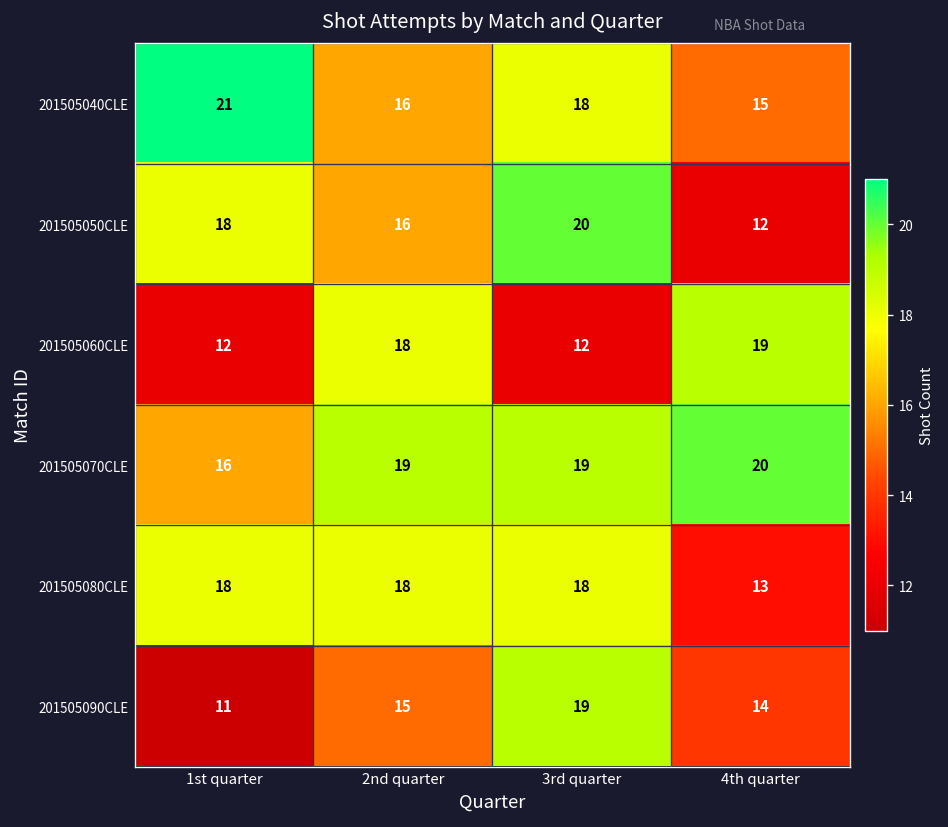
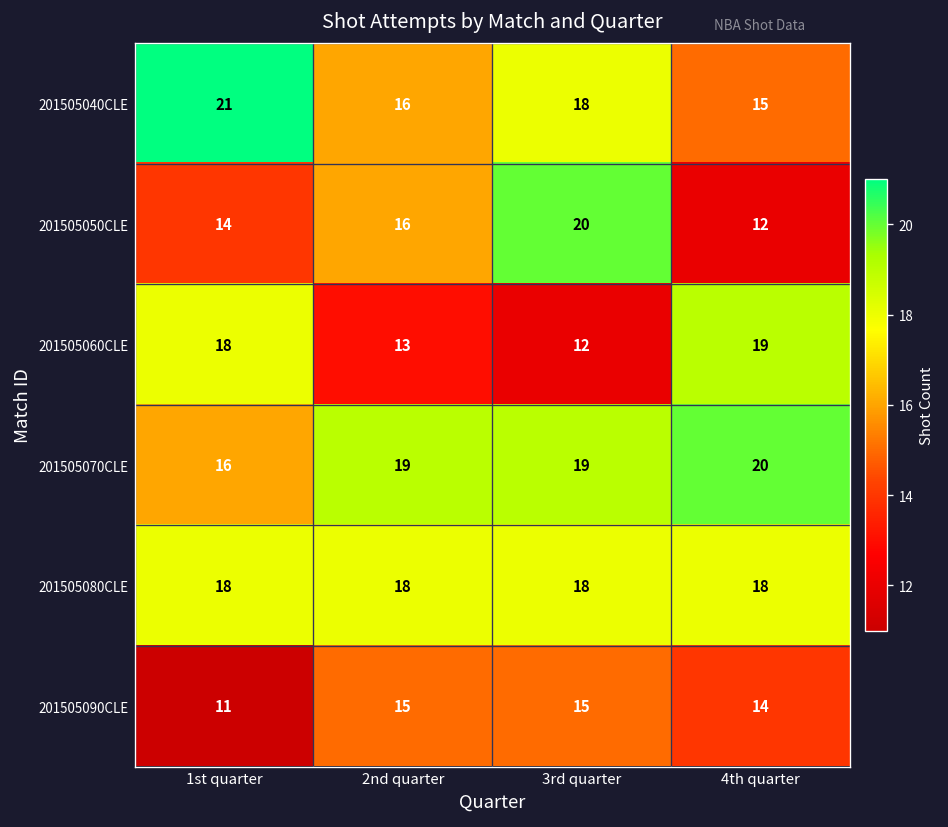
  {
    "201505040CLE": {
      "1st quarter": 21,
      "2nd quarter": 16,
      "3rd quarter": 18,
      "4th quarter": 15
    },
    "201505050CLE": {
-     "1st quarter": 18,
+     "1st quarter": 14,
      "2nd quarter": 16,
      "3rd quarter": 20,
      "4th quarter": 12
    },
    "201505060CLE": {
-     "1st quarter": 12,
-     "2nd quarter": 18,
+     "1st quarter": 18,
+     "2nd quarter": 13,
      "3rd quarter": 12,
      "4th quarter": 19
    },
    "201505070CLE": {
      "1st quarter": 16,
      "2nd quarter": 19,
      "3rd quarter": 19,
      "4th quarter": 20
    },
    "201505080CLE": {
      "1st quarter": 18,
      "2nd quarter": 18,
      "3rd quarter": 18,
-     "4th quarter": 13
+     "4th quarter": 18
    },
    "201505090CLE": {
      "1st quarter": 11,
      "2nd quarter": 15,
-     "3rd quarter": 19,
+     "3rd quarter": 15,
      "4th quarter": 14
    }
  }
